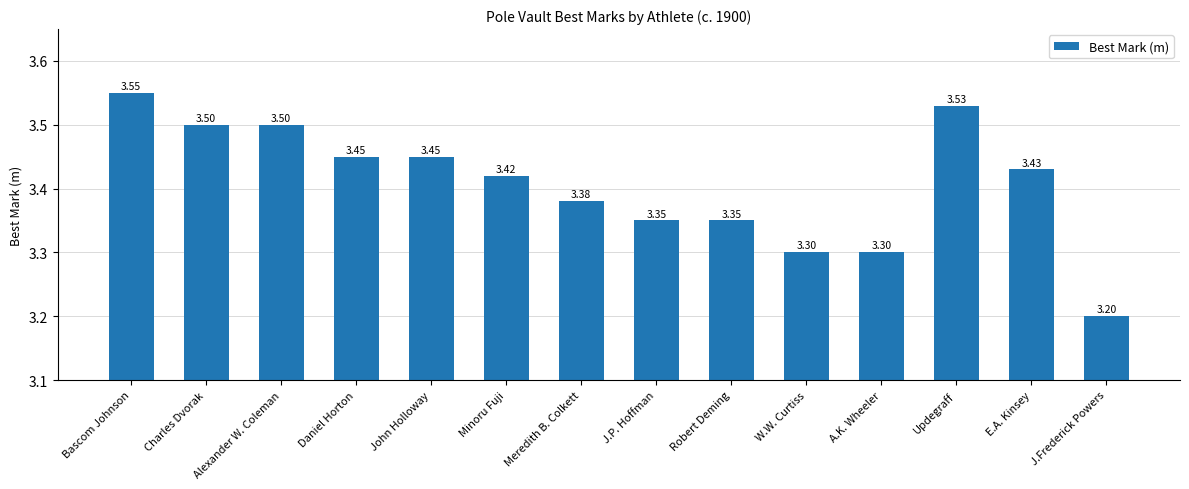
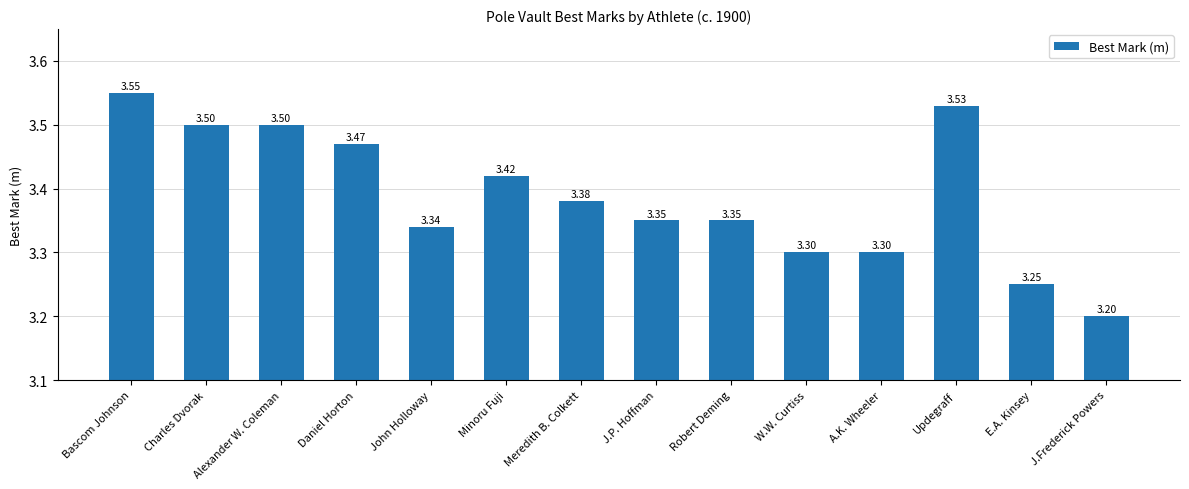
  {
    "Bascom Johnson": 3.55,
    "Charles Dvorak": 3.50,
    "Alexander W. Coleman": 3.50,
-   "Daniel Horton": 3.45,
-   "John Holloway": 3.45,
+   "Daniel Horton": 3.47,
+   "John Holloway": 3.34,
    "Minoru Fuji": 3.42,
    "Meredith B. Colkett": 3.38,
    "J.P. Hoffman": 3.35,
    "Robert Deming": 3.35,
    "W.W. Curtiss": 3.30,
    "A.K. Wheeler": 3.30,
    "Updegraff": 3.53,
-   "E.A. Kinsey": 3.43,
+   "E.A. Kinsey": 3.25,
    "J.Frederick Powers": 3.20
  }
